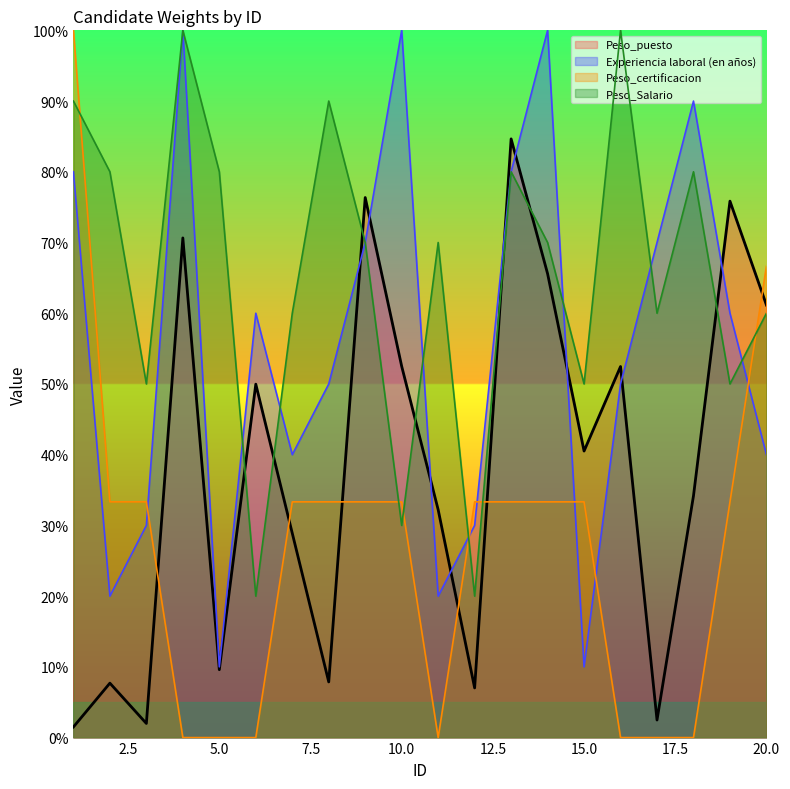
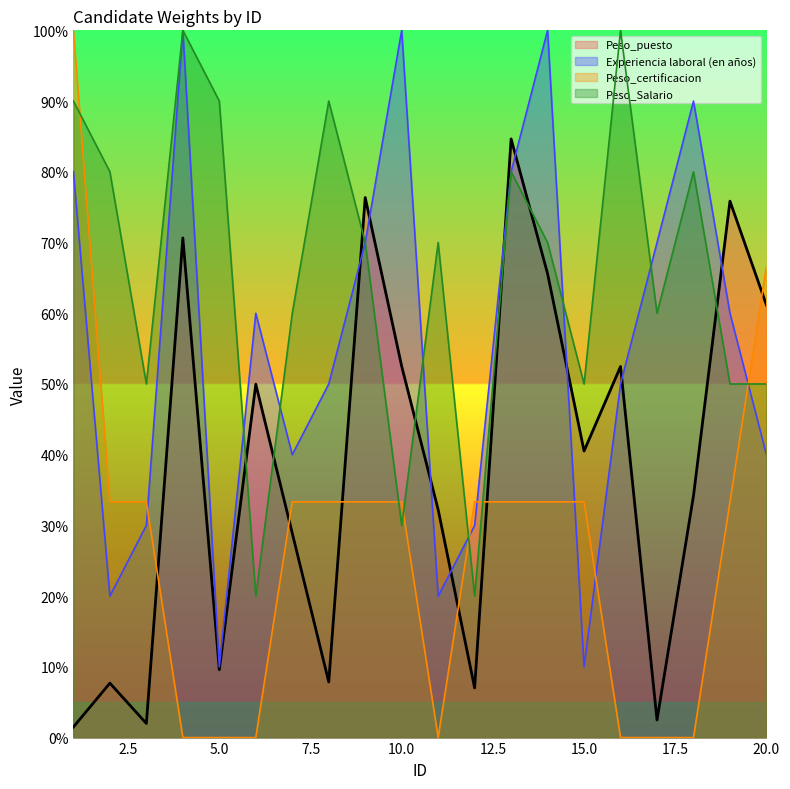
  {
    "Experiencia laboral (en años)": {
      "5.0": "10%",
      "10.0": "100%",
      "15.0": "10%",
      "20.0": "40%"
    },
    "Peso_Salario": {
-     "5.0": "80%",
+     "5.0": "90%",
      "10.0": "30%",
      "15.0": "50%",
-     "20.0": "60%"
+     "20.0": "50%"
    }
  }
